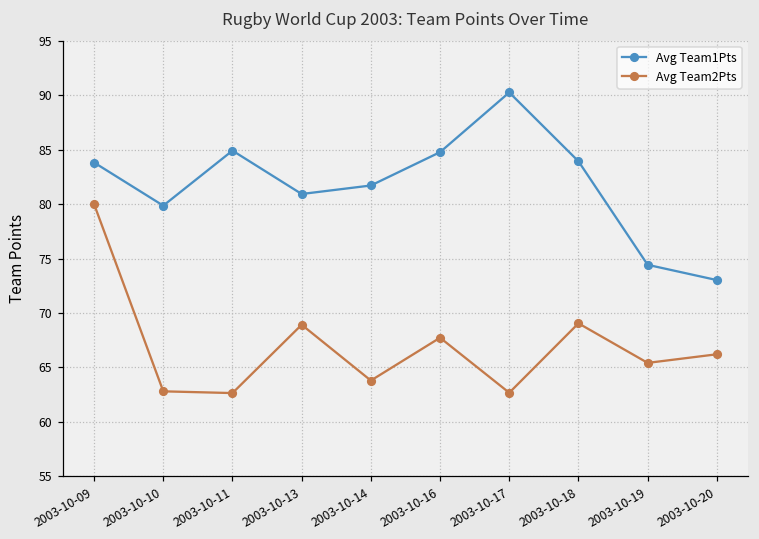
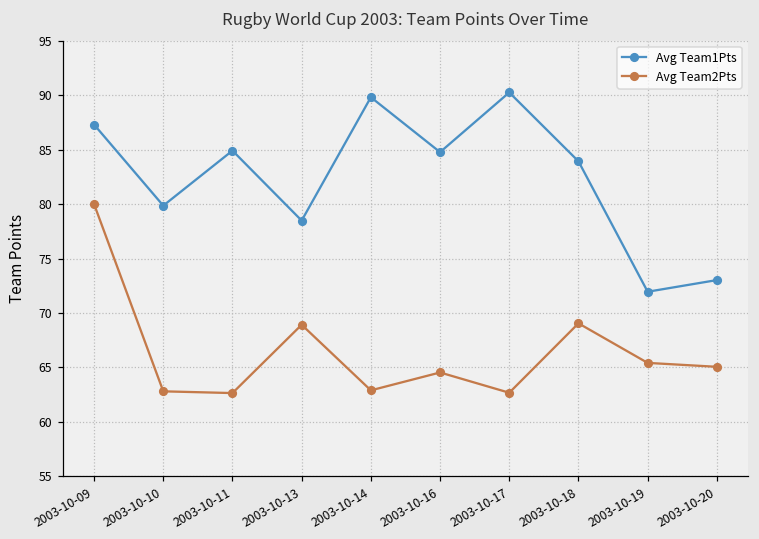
  {
    "Avg Team1Pts": {
-     "2003-10-09": 84,
+     "2003-10-09": 87,
      "2003-10-10": 80,
      "2003-10-11": 85,
-     "2003-10-13": 81,
-     "2003-10-14": 82,
+     "2003-10-13": 78,
+     "2003-10-14": 90,
      "2003-10-16": 85,
      "2003-10-17": 90,
      "2003-10-18": 84,
-     "2003-10-19": 74,
+     "2003-10-19": 72,
      "2003-10-20": 73
    },
    "Avg Team2Pts": {
      "2003-10-09": 80,
      "2003-10-10": 63,
      "2003-10-11": 63,
      "2003-10-13": 69,
-     "2003-10-14": 64,
-     "2003-10-16": 68,
+     "2003-10-14": 63,
+     "2003-10-16": 65,
      "2003-10-17": 63,
      "2003-10-18": 69,
      "2003-10-19": 65,
-     "2003-10-20": 66
+     "2003-10-20": 65
    }
  }
